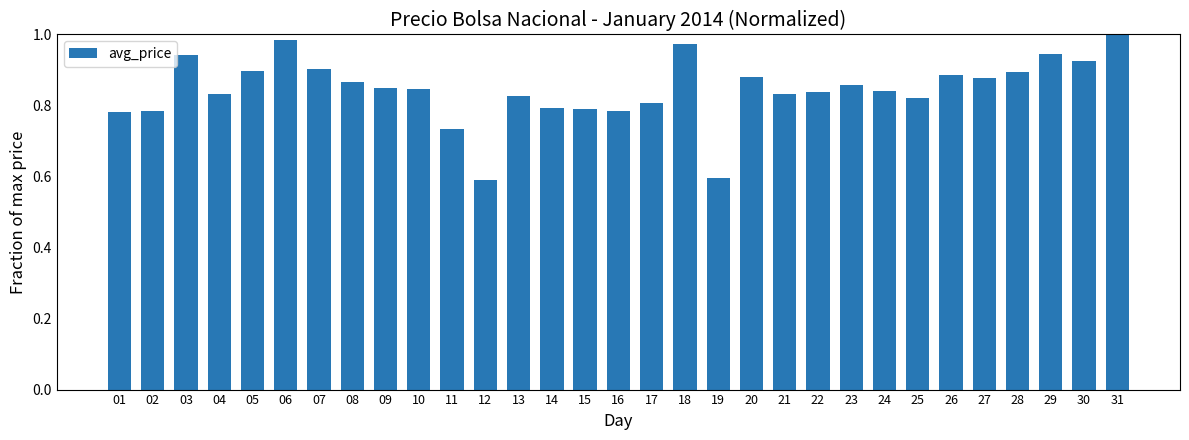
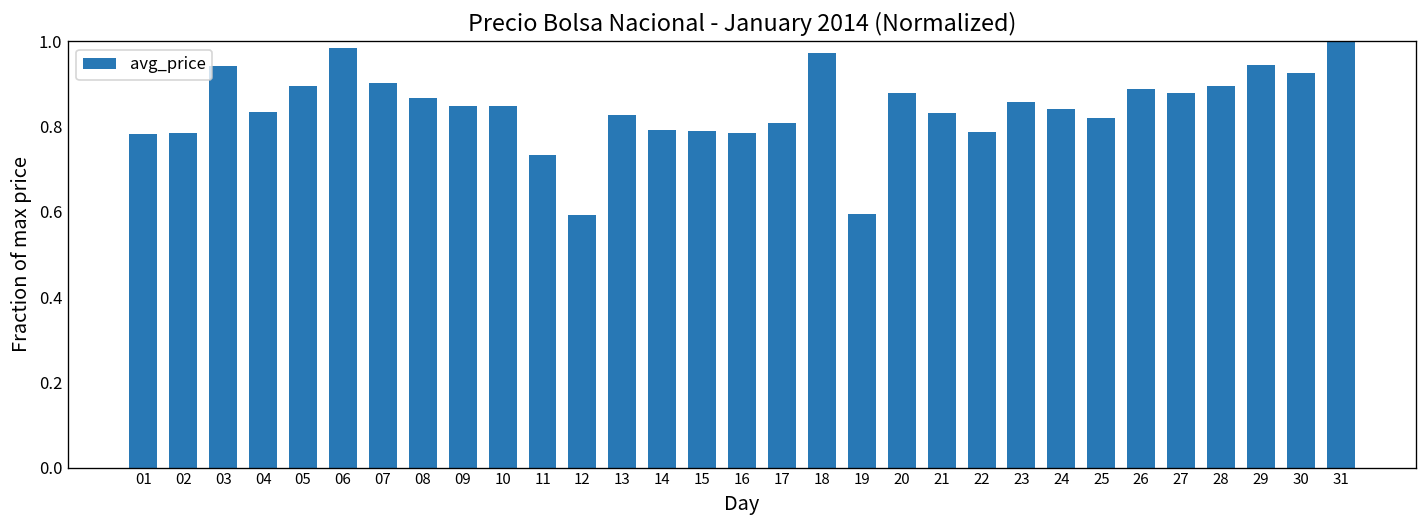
  {
    "01": 0.78,
    "02": 0.78,
    "03": 0.94,
    "04": 0.83,
    "05": 0.90,
    "06": 0.98,
    "07": 0.90,
    "08": 0.87,
    "09": 0.85,
    "10": 0.85,
    "11": 0.73,
    "12": 0.59,
    "13": 0.83,
    "14": 0.79,
    "15": 0.79,
    "16": 0.78,
    "17": 0.81,
    "18": 0.97,
    "19": 0.60,
    "20": 0.88,
    "21": 0.83,
-   "22": 0.84,
+   "22": 0.79,
    "23": 0.86,
    "24": 0.84,
    "25": 0.82,
    "26": 0.89,
    "27": 0.88,
    "28": 0.89,
    "29": 0.94,
    "30": 0.93,
    "31": 1.00
  }
